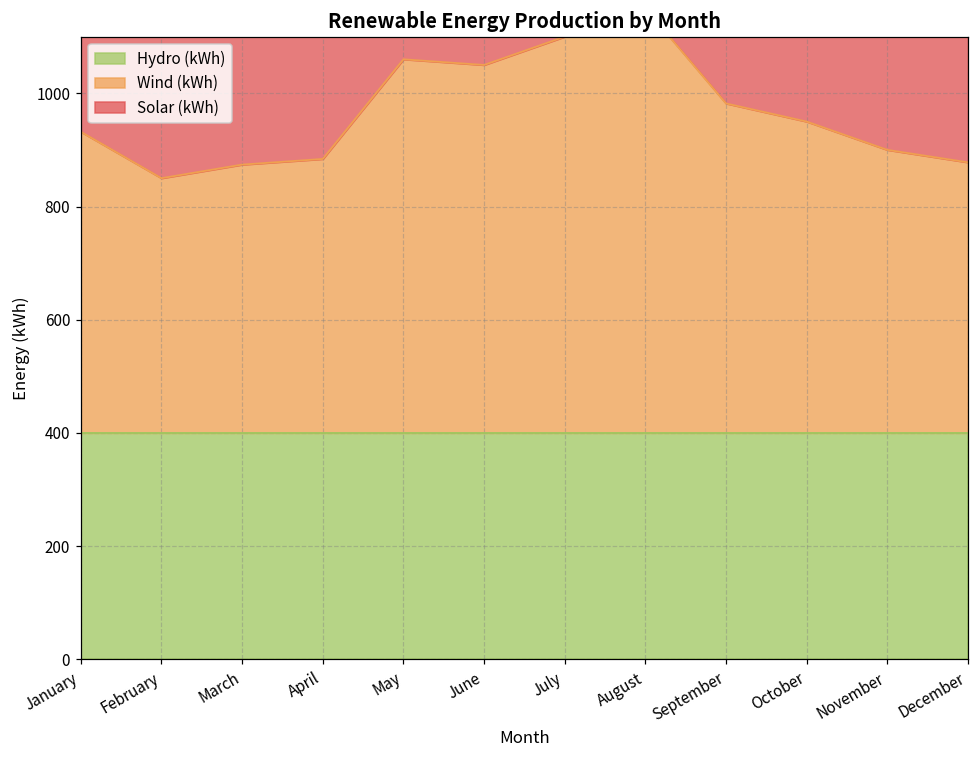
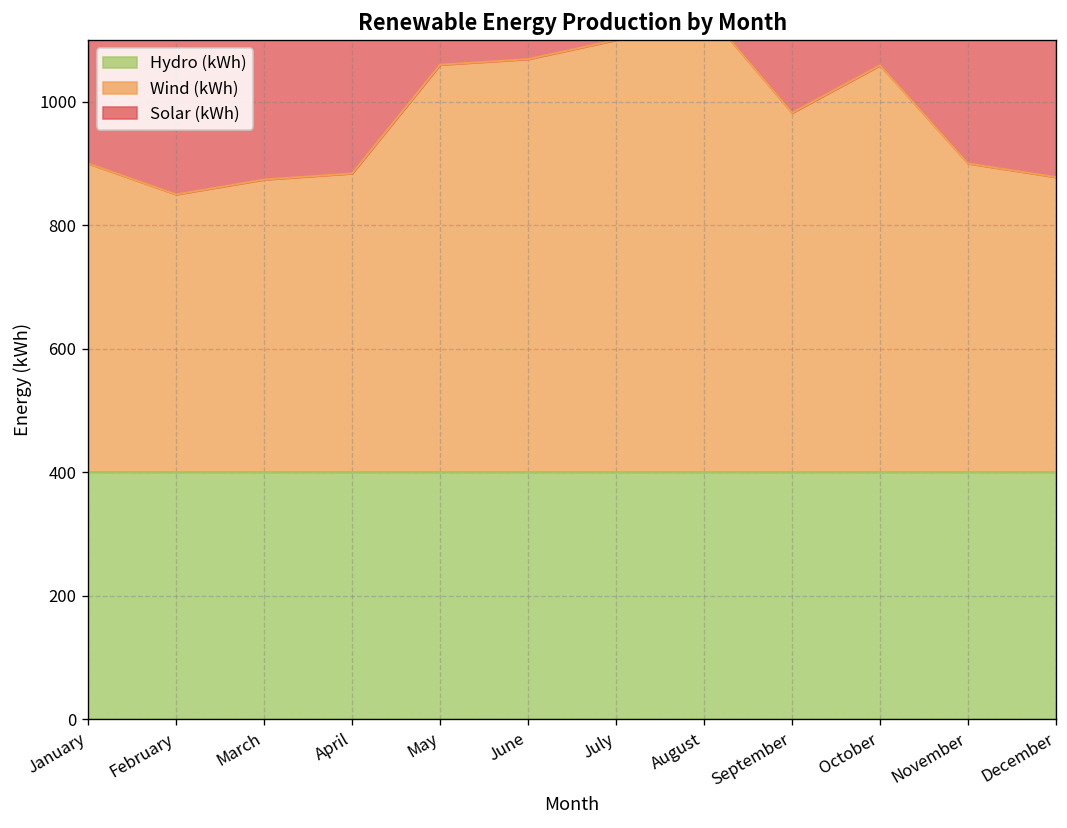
  {
    "Hydro (kWh)": {
      "January": 400,
      "February": 400,
      "March": 400,
      "April": 400,
      "May": 400,
      "June": 400,
      "July": 400,
      "August": 400,
      "September": 400,
      "October": 400,
      "November": 400,
      "December": 400
    },
    "Wind (kWh)": {
-     "January": 930,
+     "January": 900,
      "February": 850,
      "March": 870,
      "April": 880,
      "May": 1060,
-     "June": 1050,
+     "June": 1070,
      "July": 1100,
      "September": 980,
-     "October": 950,
+     "October": 1060,
      "November": 900,
      "December": 880
    }
  }
